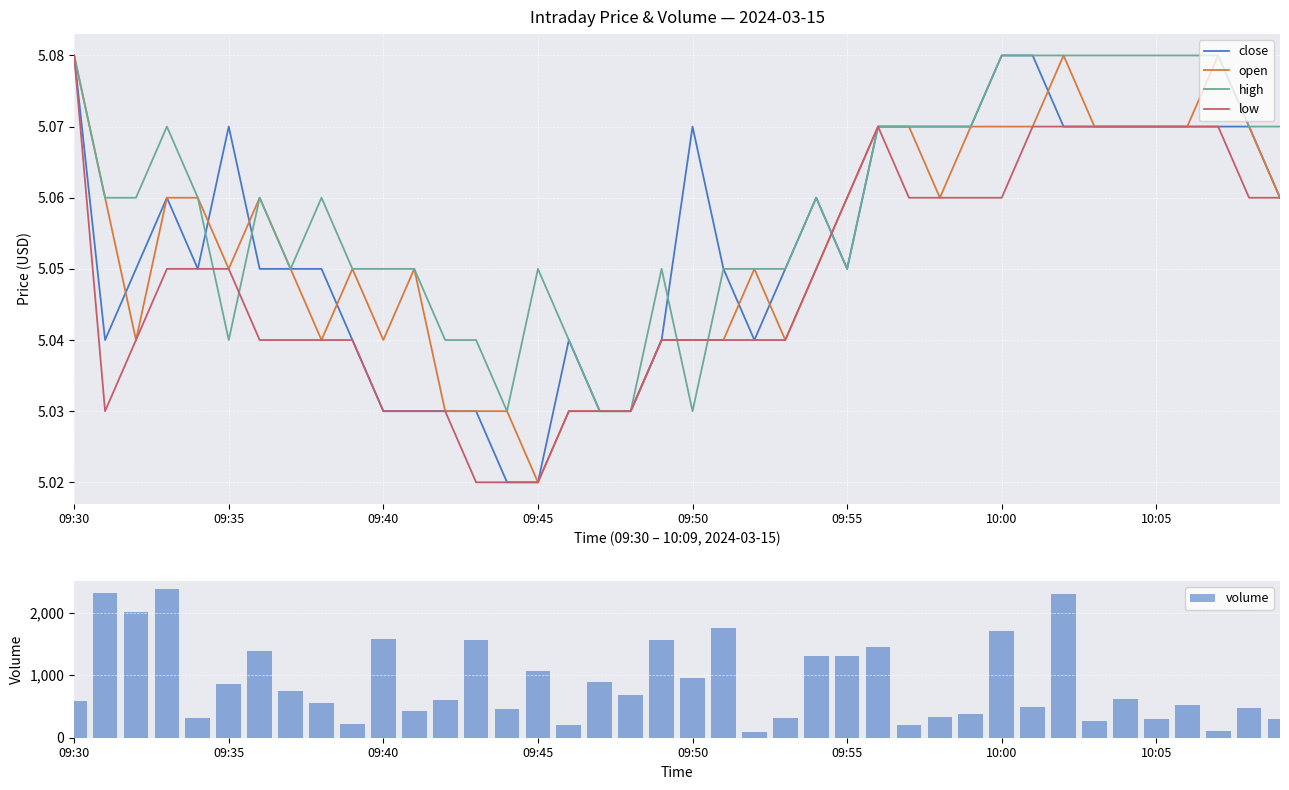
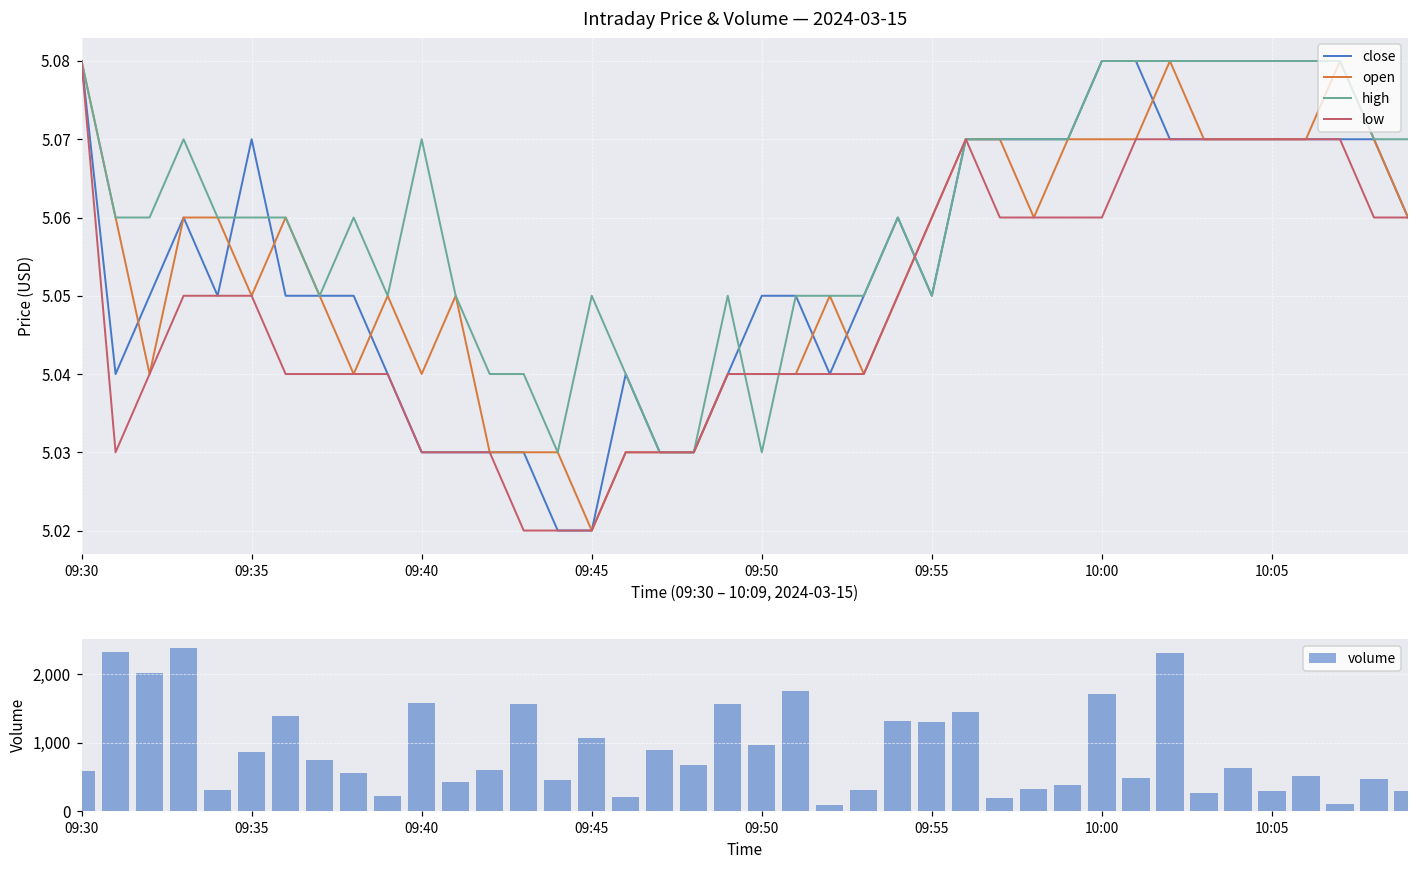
  {
    "Intraday Price & Volume — 2024-03-15": {
      "close": {
        "09:35": 5.07,
-       "09:50": 5.07
+       "09:50": 5.05
      },
      "high": {
-       "09:35": 5.04,
-       "09:40": 5.05,
+       "09:35": 5.06,
+       "09:40": 5.07,
        "09:45": 5.05,
        "09:50": 5.03,
        "10:05": 5.08
      }
    }
  }
